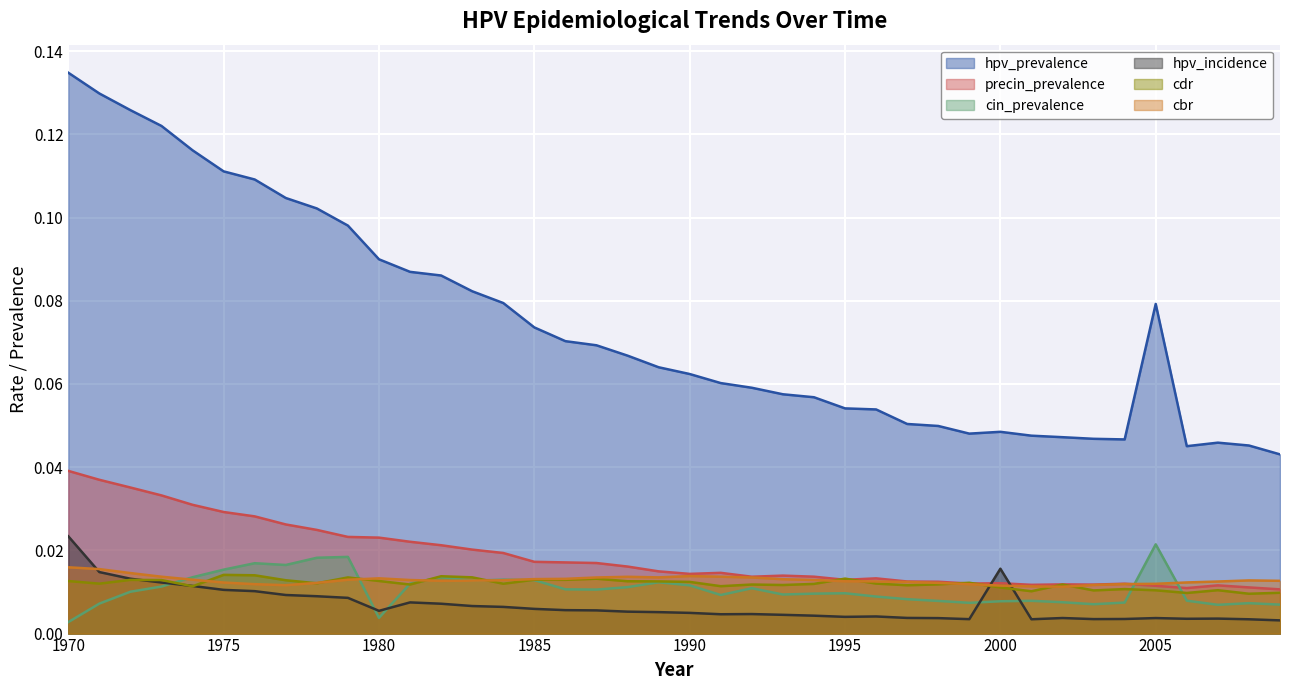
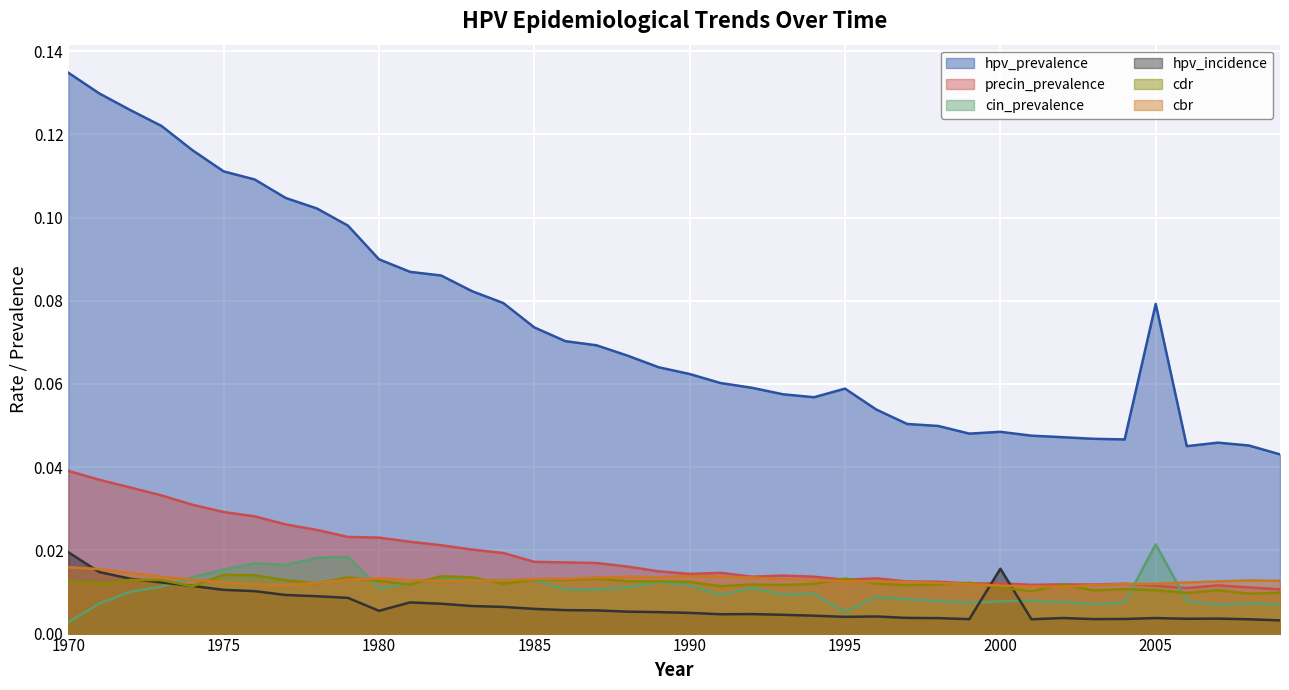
  {
    "hpv_prevalence": {
      "1970": 0.135,
      "1975": 0.111,
      "1980": 0.090,
      "1985": 0.074,
      "1990": 0.062,
-     "1995": 0.054,
+     "1995": 0.059,
      "2000": 0.049,
      "2005": 0.079
    },
    "cin_prevalence": {
      "1970": 0.003,
      "1975": 0.015,
-     "1980": 0.004,
+     "1980": 0.011,
      "1990": 0.012,
-     "1995": 0.010,
+     "1995": 0.005,
      "2000": 0.008,
      "2005": 0.021
    },
    "hpv_incidence": {
-     "1970": 0.023,
+     "1970": 0.020,
      "1975": 0.011,
      "1980": 0.005,
      "1985": 0.006,
      "1990": 0.005,
      "1995": 0.004,
      "2000": 0.016,
      "2005": 0.004
    }
  }
